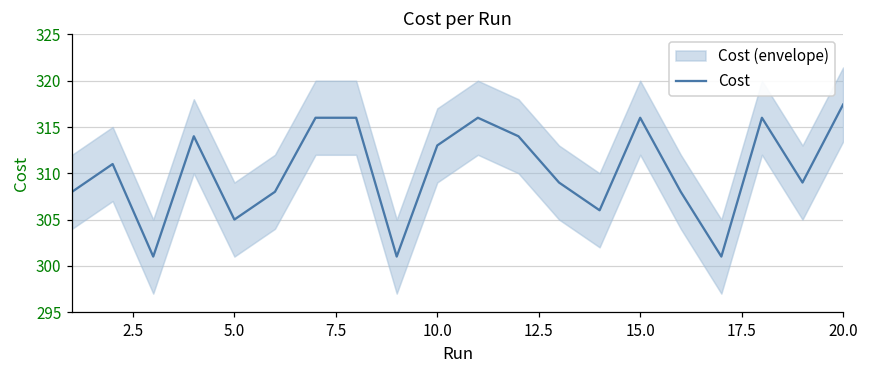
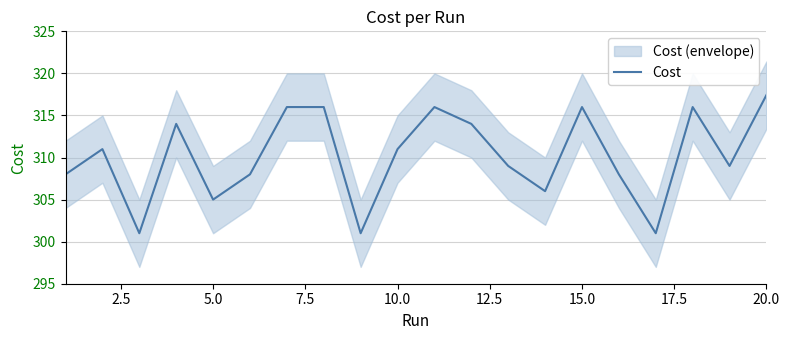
  {
    "Cost": {
      "5.0": 305,
-     "10.0": 313,
+     "10.0": 311,
      "15.0": 316,
      "20.0": 317
    }
  }
